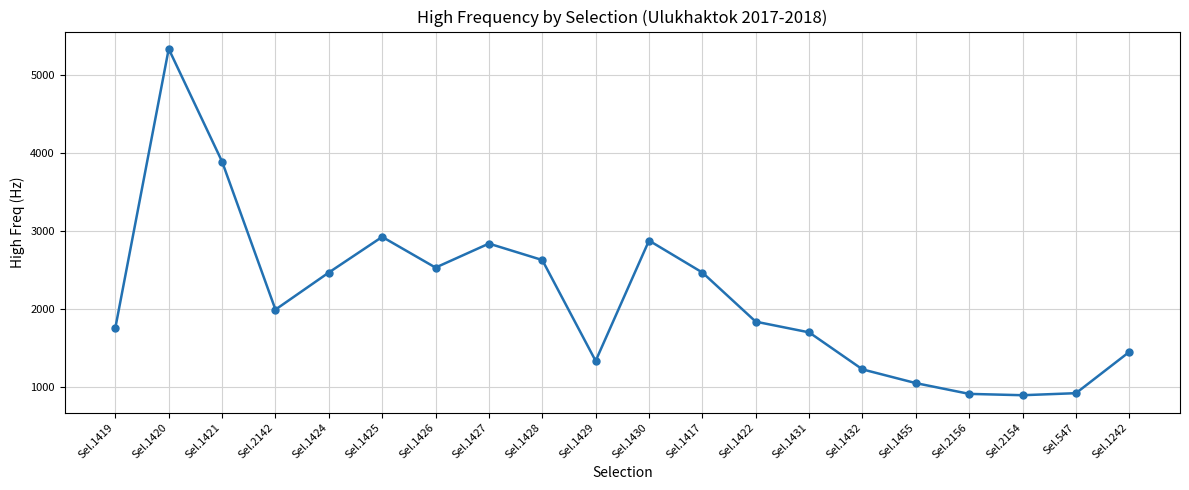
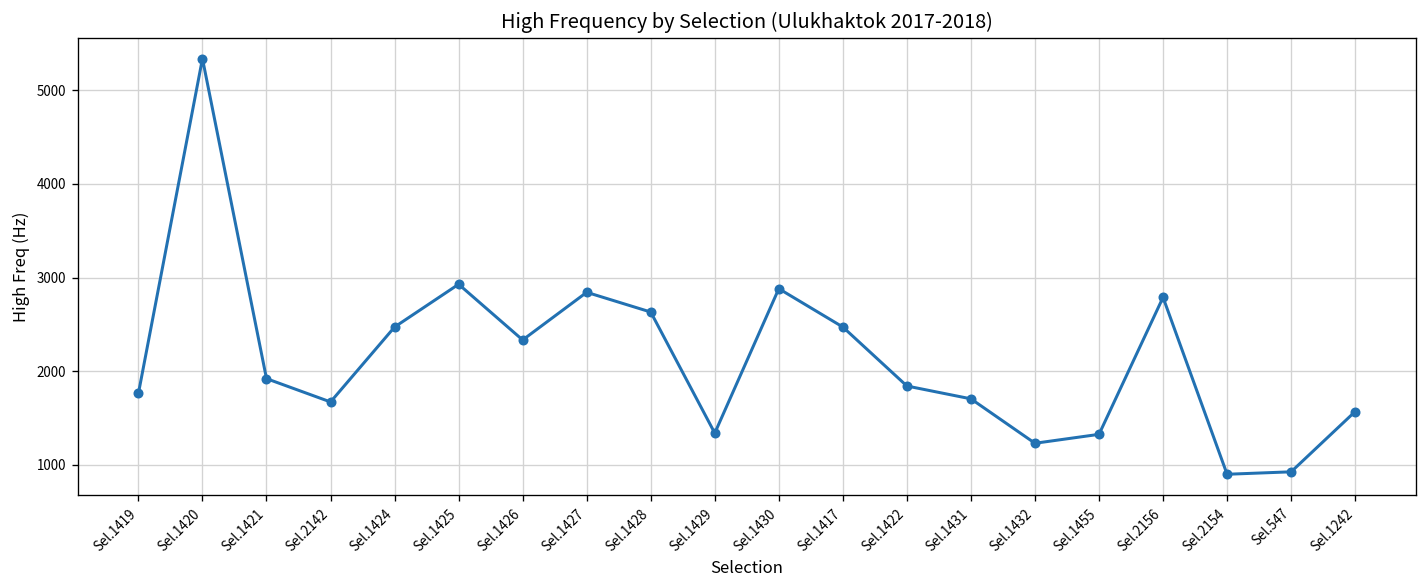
  {
    "Sel.1419": 1800,
    "Sel.1420": 5300,
-   "Sel.1421": 3900,
-   "Sel.2142": 2000,
+   "Sel.1421": 1900,
+   "Sel.2142": 1700,
    "Sel.1424": 2500,
    "Sel.1425": 2900,
-   "Sel.1426": 2500,
+   "Sel.1426": 2300,
    "Sel.1427": 2800,
    "Sel.1428": 2600,
    "Sel.1429": 1300,
    "Sel.1430": 2900,
    "Sel.1417": 2500,
    "Sel.1422": 1800,
    "Sel.1431": 1700,
    "Sel.1432": 1200,
-   "Sel.1455": 1100,
-   "Sel.2156": 900,
+   "Sel.1455": 1300,
+   "Sel.2156": 2800,
    "Sel.2154": 900,
    "Sel.547": 900,
-   "Sel.1242": 1500
+   "Sel.1242": 1600
  }
